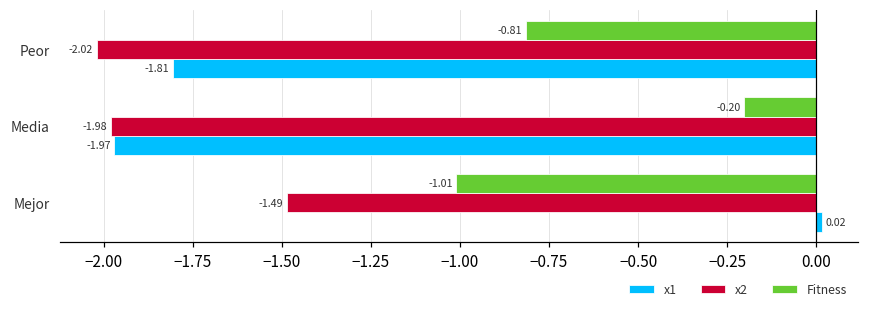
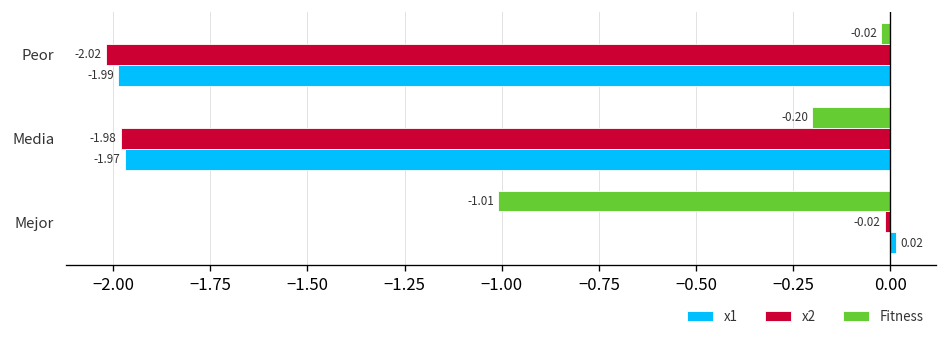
  {
    "x1": {
-     "Peor": -1.81,
+     "Peor": -1.99,
      "Media": -1.97,
      "Mejor": 0.02
    },
    "x2": {
      "Peor": -2.02,
      "Media": -1.98,
-     "Mejor": -1.49
+     "Mejor": -0.02
    },
    "Fitness": {
-     "Peor": -0.81,
+     "Peor": -0.02,
      "Media": -0.20,
      "Mejor": -1.01
    }
  }
